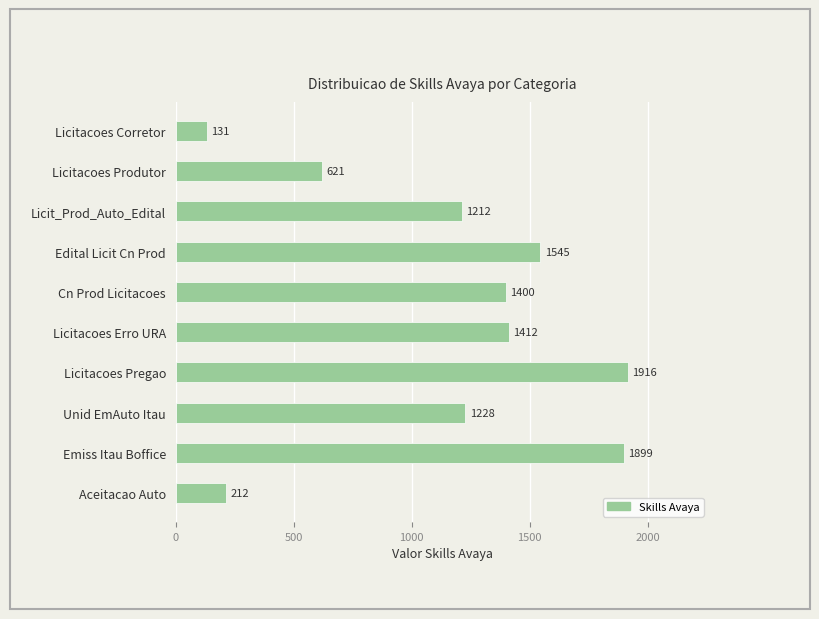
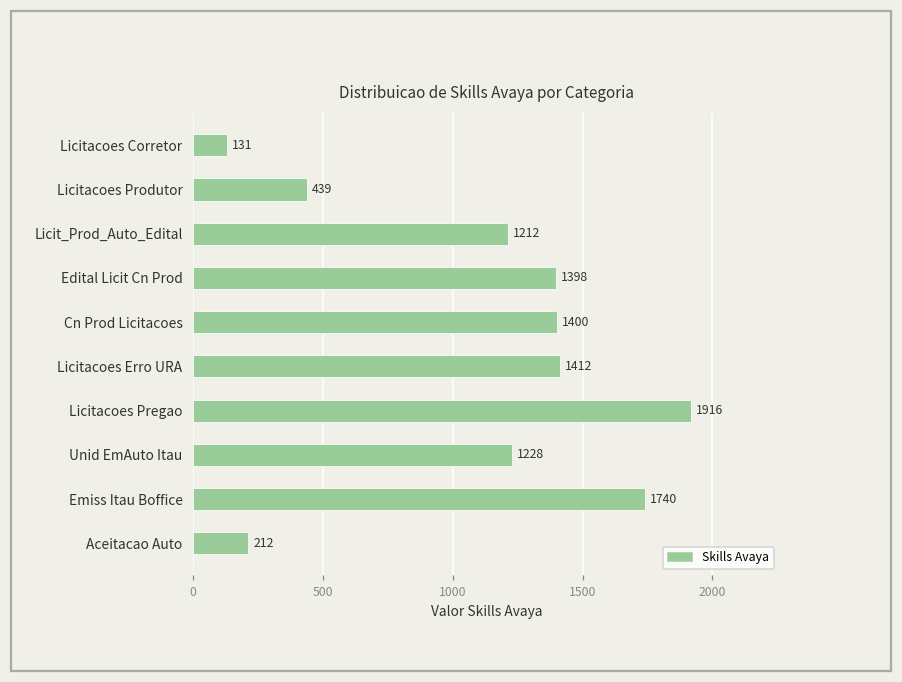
  {
    "Licitacoes Corretor": 131,
-   "Licitacoes Produtor": 621,
+   "Licitacoes Produtor": 439,
    "Licit_Prod_Auto_Edital": 1212,
-   "Edital Licit Cn Prod": 1545,
+   "Edital Licit Cn Prod": 1398,
    "Cn Prod Licitacoes": 1400,
    "Licitacoes Erro URA": 1412,
    "Licitacoes Pregao": 1916,
    "Unid EmAuto Itau": 1228,
-   "Emiss Itau Boffice": 1899,
+   "Emiss Itau Boffice": 1740,
    "Aceitacao Auto": 212
  }
